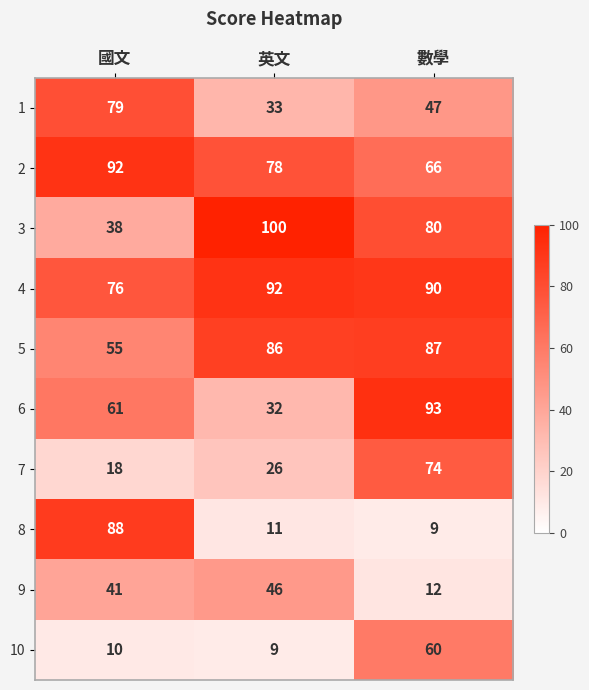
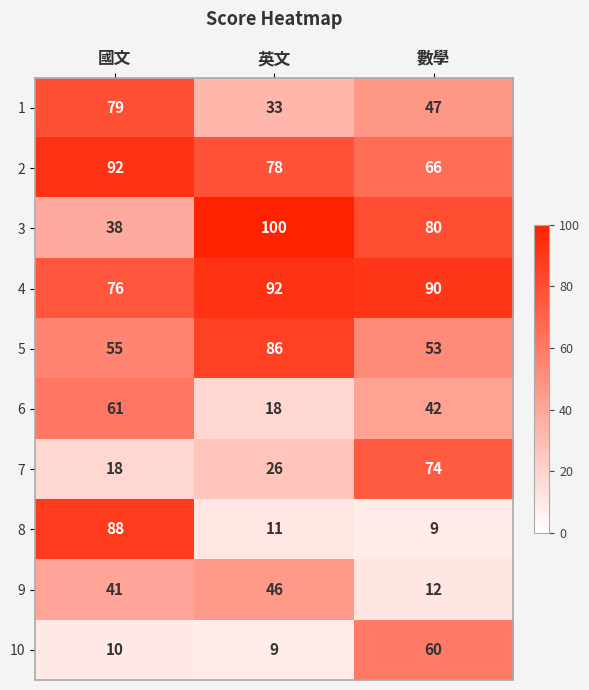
  {
    "1": {
      "國文": 79,
      "英文": 33,
      "數學": 47
    },
    "2": {
      "國文": 92,
      "英文": 78,
      "數學": 66
    },
    "3": {
      "國文": 38,
      "英文": 100,
      "數學": 80
    },
    "4": {
      "國文": 76,
      "英文": 92,
      "數學": 90
    },
    "5": {
      "國文": 55,
      "英文": 86,
-     "數學": 87
+     "數學": 53
    },
    "6": {
      "國文": 61,
-     "英文": 32,
-     "數學": 93
+     "英文": 18,
+     "數學": 42
    },
    "7": {
      "國文": 18,
      "英文": 26,
      "數學": 74
    },
    "8": {
      "國文": 88,
      "英文": 11,
      "數學": 9
    },
    "9": {
      "國文": 41,
      "英文": 46,
      "數學": 12
    },
    "10": {
      "國文": 10,
      "英文": 9,
      "數學": 60
    }
  }
